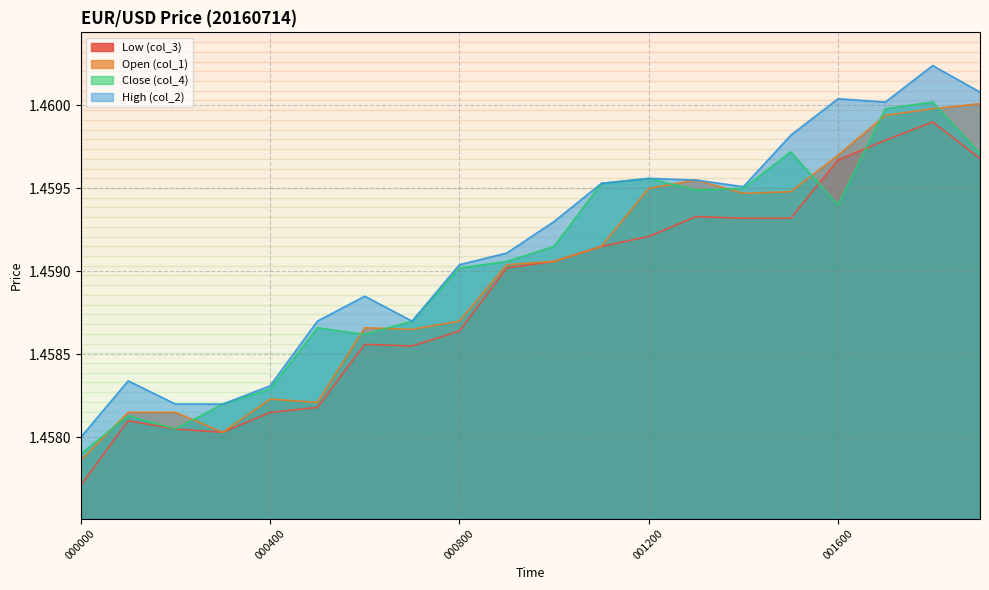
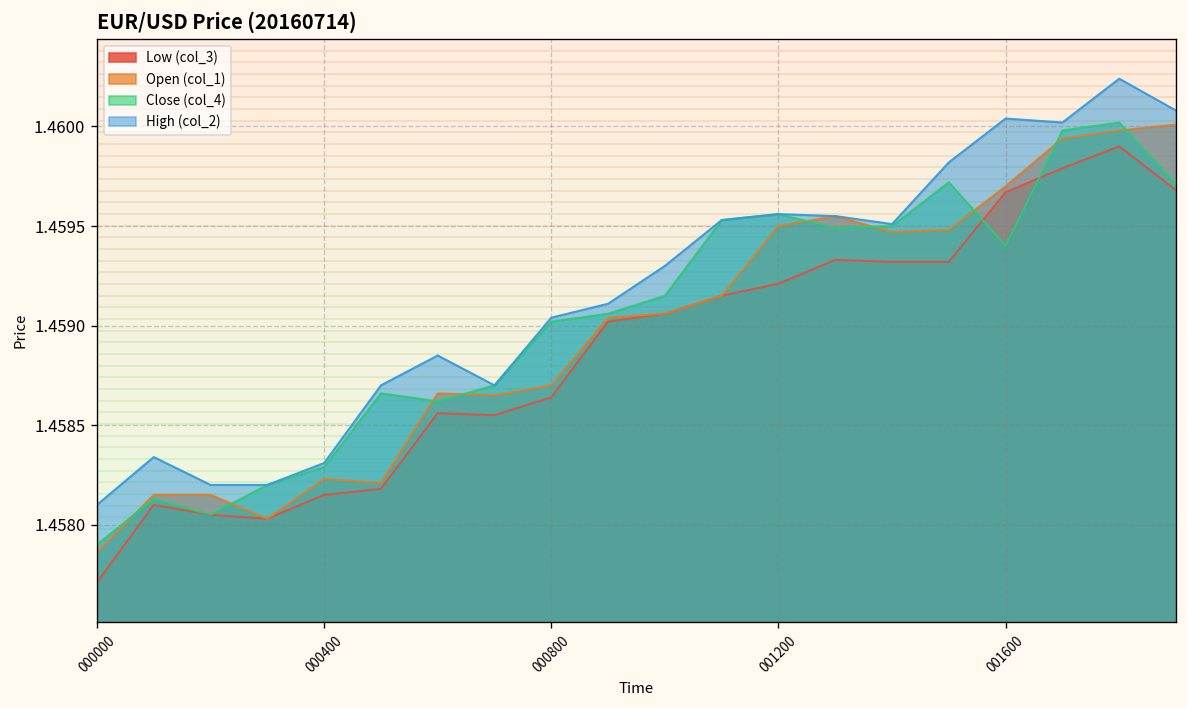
  {
    "Close (col_4)": {
      "000000": 1.4579,
      "000400": 1.4583,
      "000800": 1.45902,
      "001600": 1.4594
    },
    "High (col_2)": {
-     "000000": 1.4580,
+     "000000": 1.4581,
      "000400": 1.4583,
      "000800": 1.45904,
      "001600": 1.46004
    }
  }
